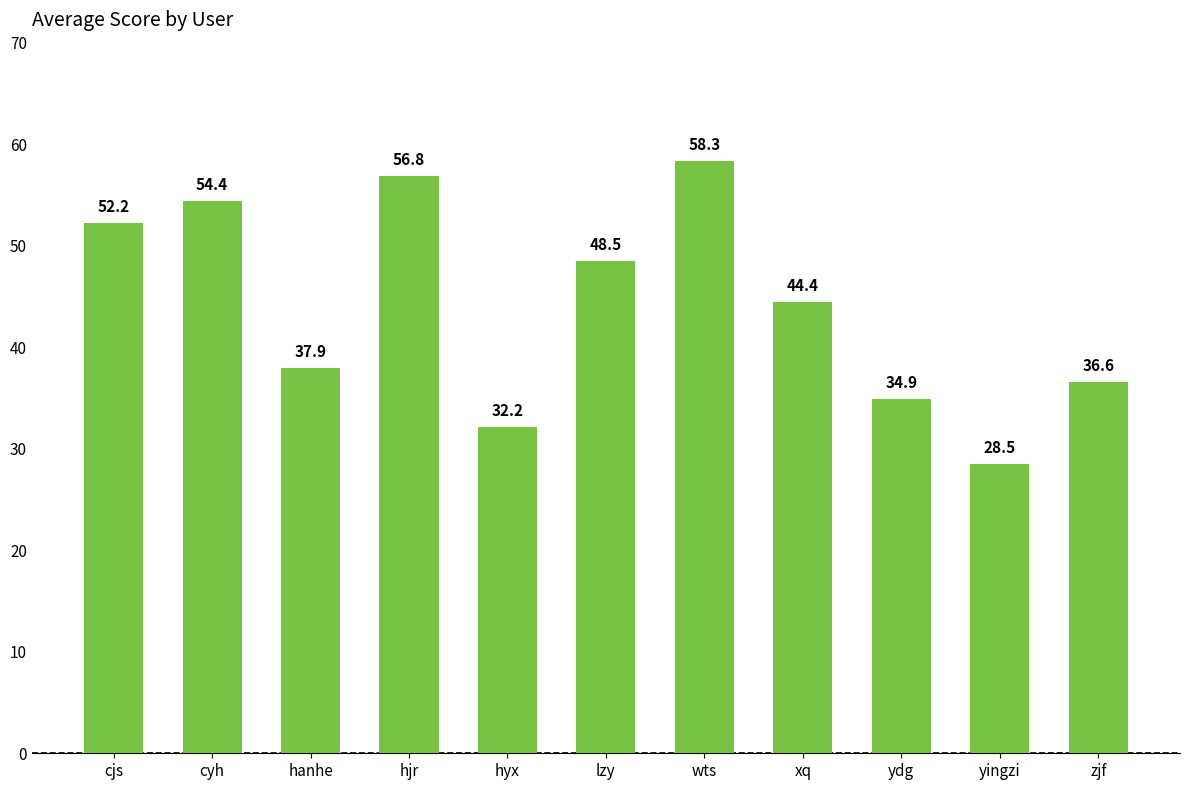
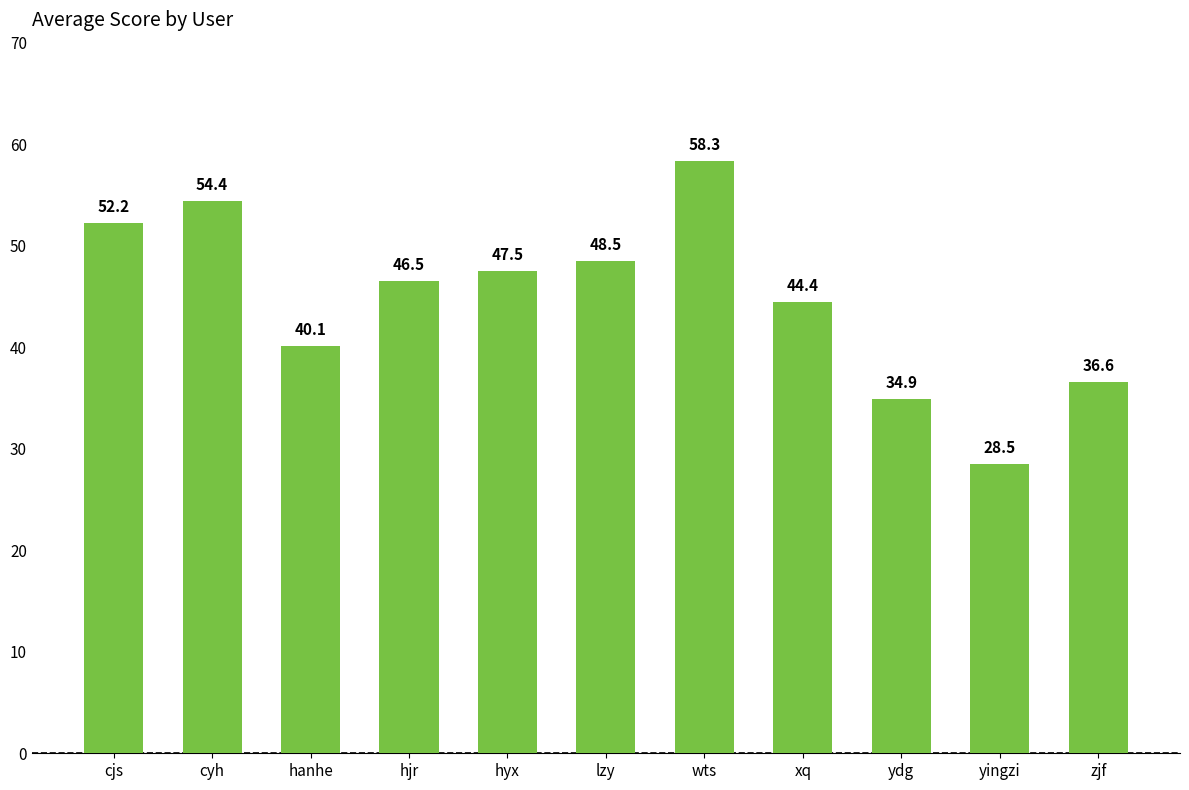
  {
    "cjs": 52.2,
    "cyh": 54.4,
-   "hanhe": 37.9,
-   "hjr": 56.8,
-   "hyx": 32.2,
+   "hanhe": 40.1,
+   "hjr": 46.5,
+   "hyx": 47.5,
    "lzy": 48.5,
    "wts": 58.3,
    "xq": 44.4,
    "ydg": 34.9,
    "yingzi": 28.5,
    "zjf": 36.6
  }
